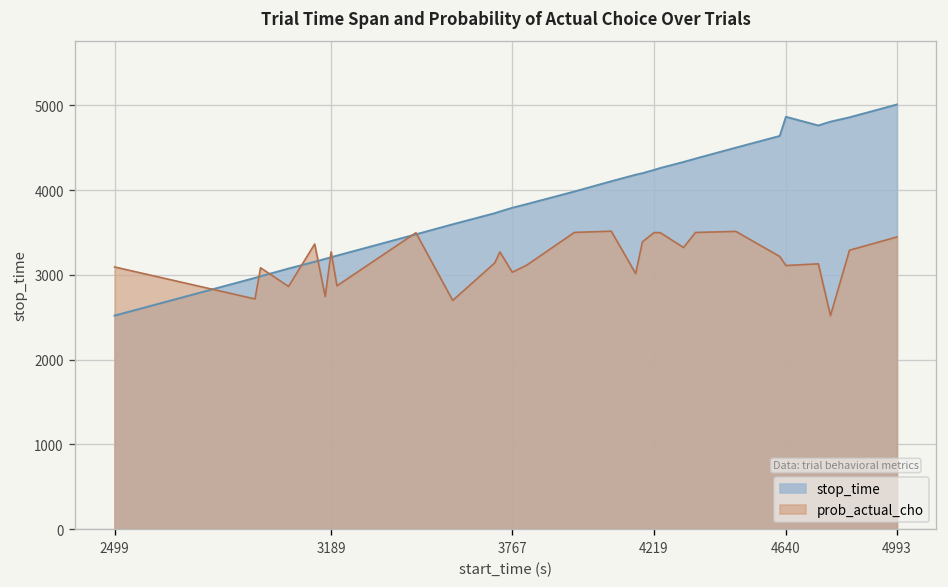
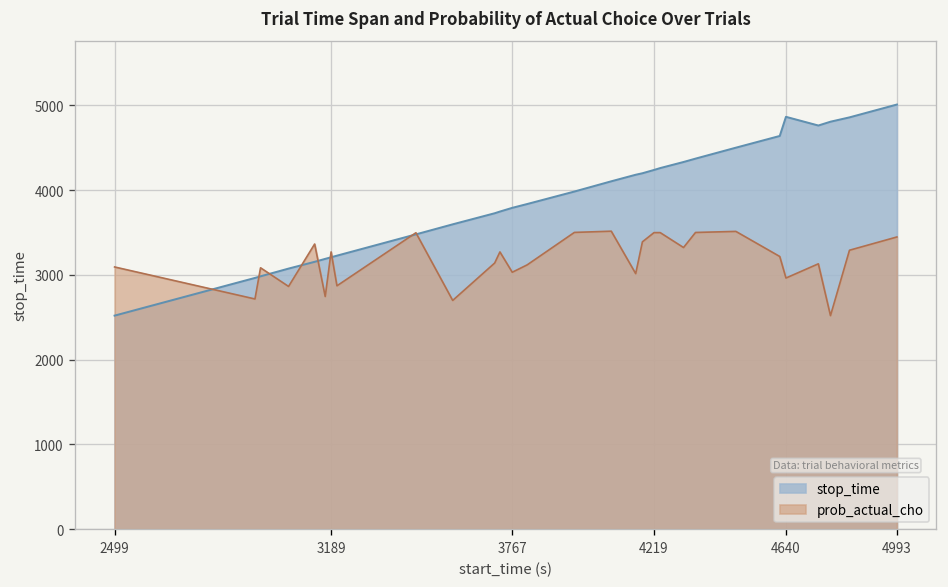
  {
    "stop_time": {
      "2499": 2500,
      "3189": 3200,
      "3767": 3800,
      "4219": 4200,
      "4640": 4900,
      "4993": 5000
    },
    "prob_actual_cho": {
      "2499": 3100,
      "3189": 3300,
      "3767": 3000,
      "4219": 3500,
-     "4640": 3100,
+     "4640": 3000,
      "4993": 3400
    }
  }
